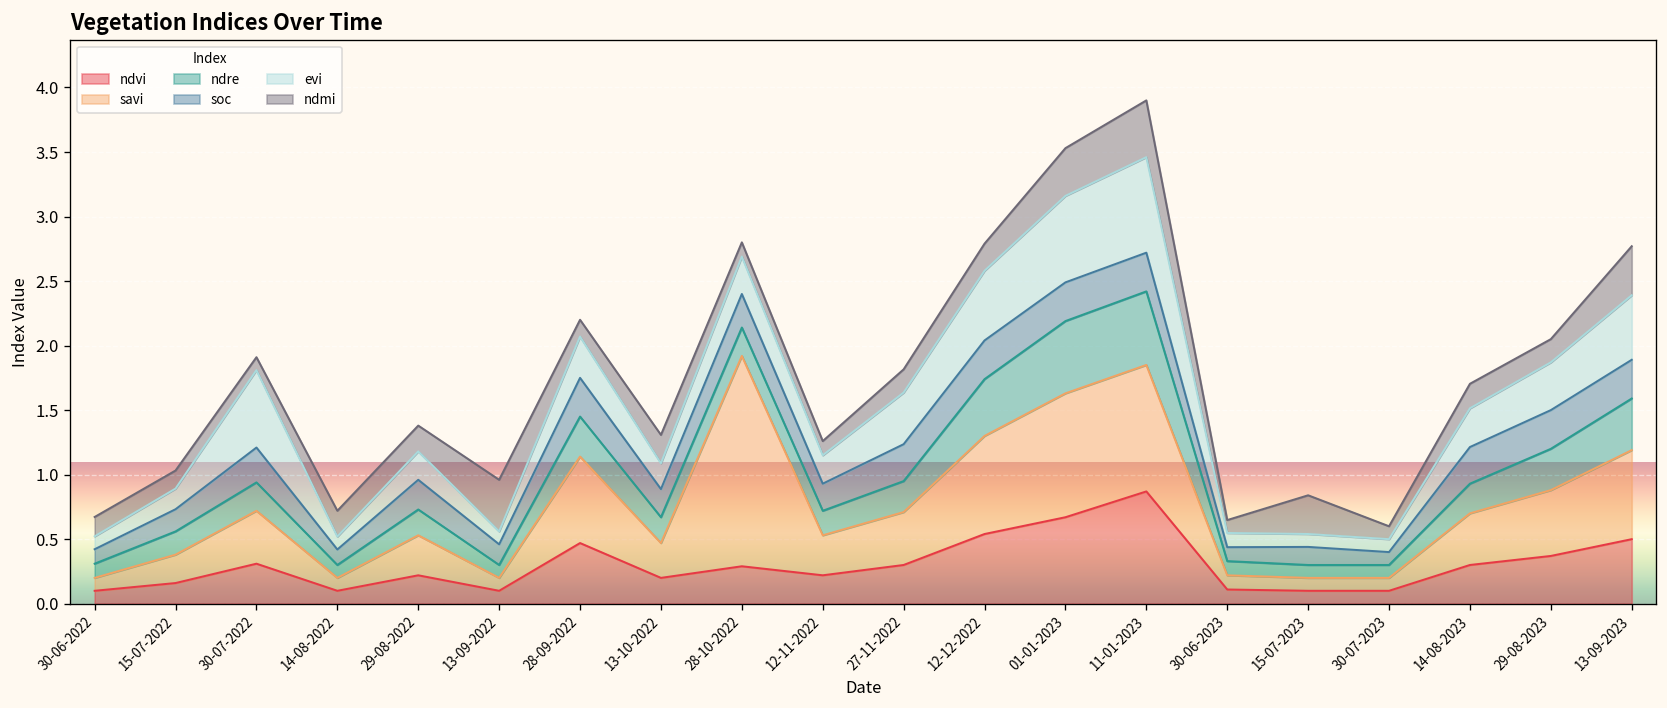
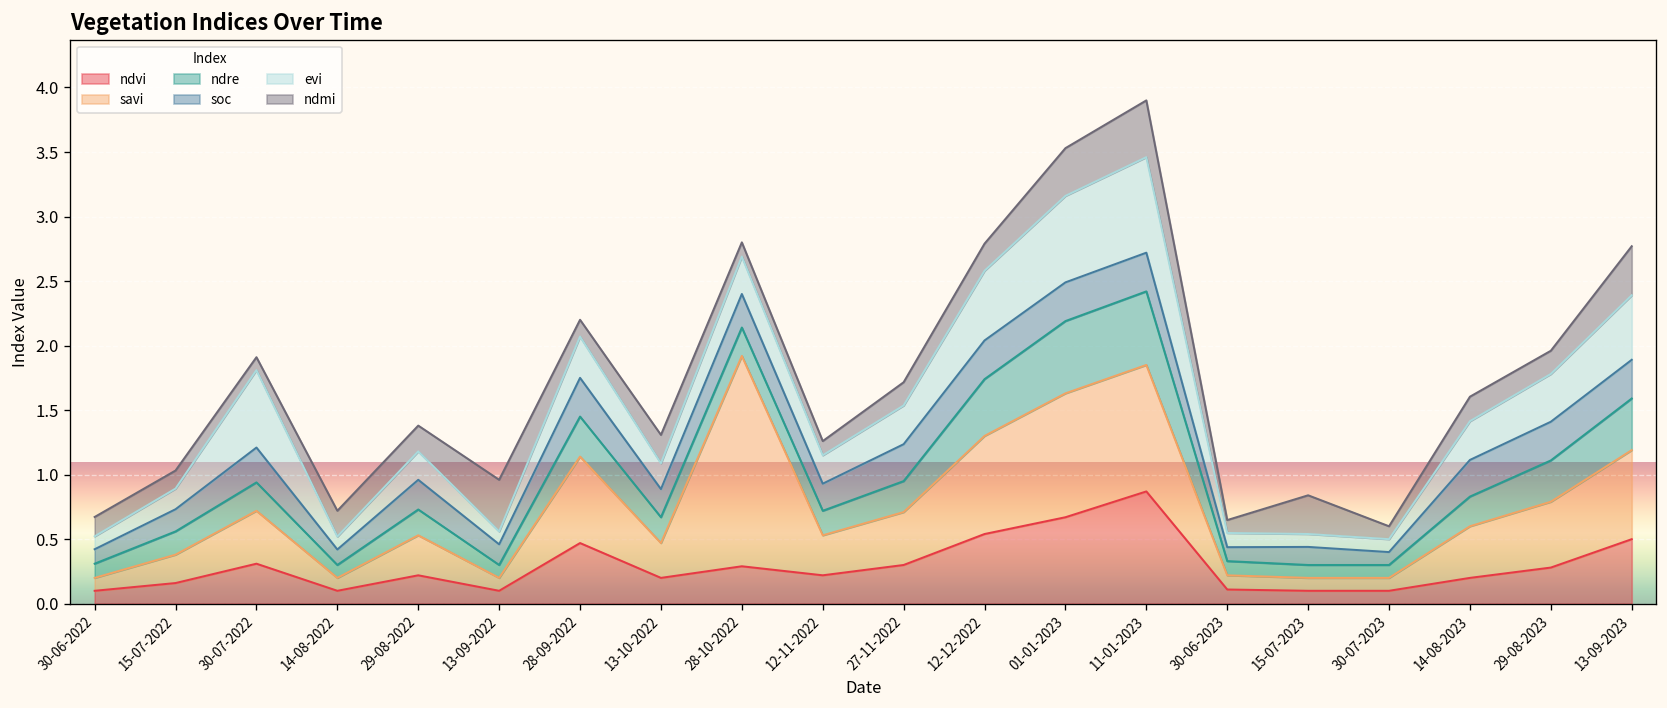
  {
    "ndvi": {
      "30-06-2022": 0.10,
      "15-07-2022": 0.16,
      "30-07-2022": 0.31,
      "14-08-2022": 0.10,
      "29-08-2022": 0.22,
      "13-09-2022": 0.10,
      "28-09-2022": 0.47,
      "13-10-2022": 0.20,
      "28-10-2022": 0.29,
      "12-11-2022": 0.22,
      "27-11-2022": 0.30,
      "12-12-2022": 0.54,
      "01-01-2023": 0.67,
      "11-01-2023": 0.87,
      "30-06-2023": 0.11,
      "15-07-2023": 0.10,
      "30-07-2023": 0.10,
-     "14-08-2023": 0.3,
-     "29-08-2023": 0.37,
+     "14-08-2023": 0.2,
+     "29-08-2023": 0.28,
      "13-09-2023": 0.50
    },
    "savi": {
      "30-06-2022": 0.10,
      "15-07-2022": 0.22,
      "30-07-2022": 0.41,
      "14-08-2022": 0.10,
      "29-08-2022": 0.31,
      "13-09-2022": 0.10,
      "28-09-2022": 0.67,
      "13-10-2022": 0.27,
      "28-10-2022": 1.63,
      "12-11-2022": 0.31,
      "27-11-2022": 0.41,
      "12-12-2022": 0.76,
      "01-01-2023": 0.96,
      "11-01-2023": 0.98,
      "30-06-2023": 0.11,
      "15-07-2023": 0.10,
      "30-07-2023": 0.10,
      "14-08-2023": 0.40,
      "29-08-2023": 0.51,
      "13-09-2023": 0.69
    },
    "evi": {
      "30-06-2022": 0.1,
      "15-07-2022": 0.16,
      "30-07-2022": 0.6,
      "14-08-2022": 0.1,
      "29-08-2022": 0.2,
      "13-09-2022": 0.1,
      "28-09-2022": 0.3,
      "13-10-2022": 0.2,
      "28-10-2022": 0.3,
      "12-11-2022": 0.2,
-     "27-11-2022": 0.4,
+     "27-11-2022": 0.3,
      "12-12-2022": 0.54,
      "01-01-2023": 0.67,
      "11-01-2023": 0.74,
      "30-06-2023": 0.1,
      "15-07-2023": 0.1,
      "30-07-2023": 0.1,
      "14-08-2023": 0.3,
      "29-08-2023": 0.37,
      "13-09-2023": 0.5
    }
  }
